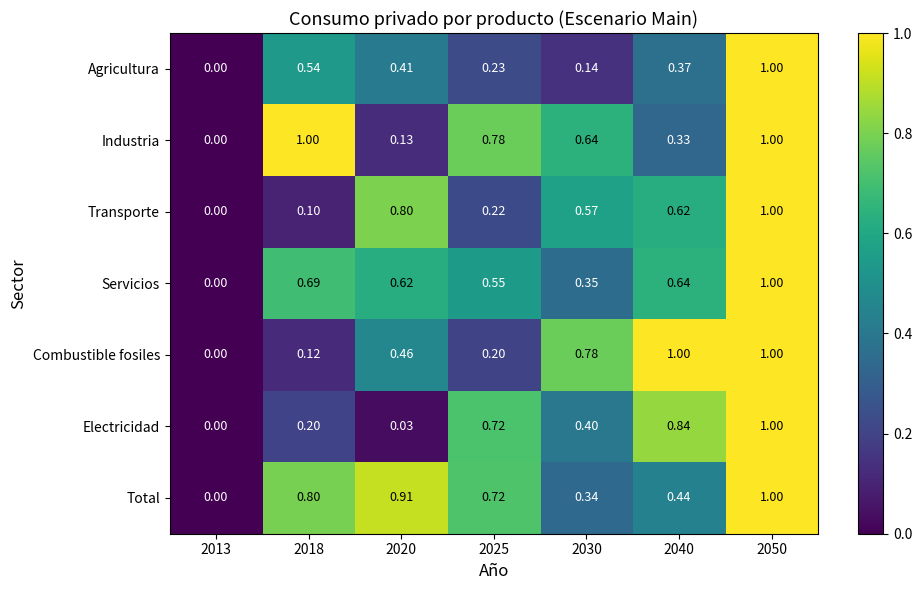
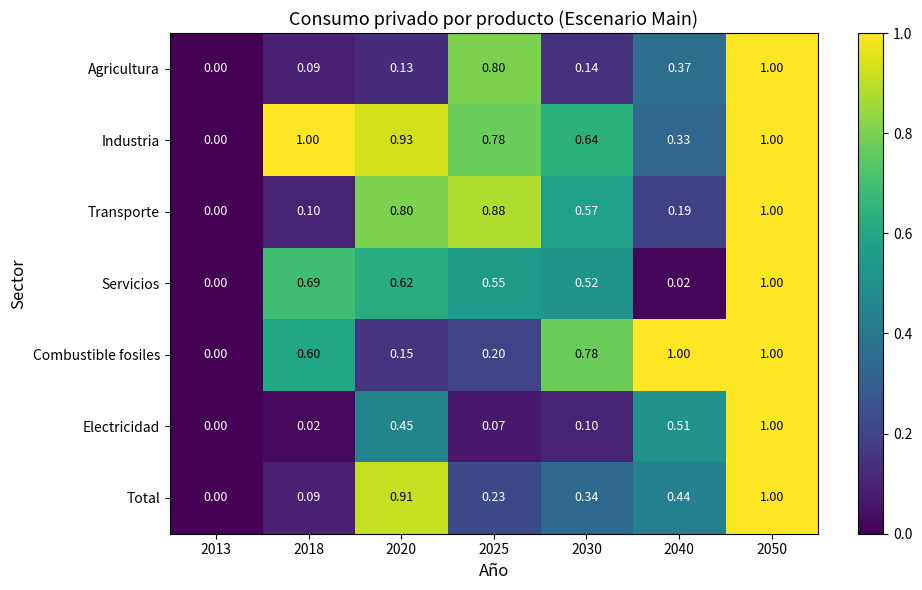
  {
    "Agricultura": {
      "2013": 0.00,
-     "2018": 0.54,
-     "2020": 0.41,
-     "2025": 0.23,
+     "2018": 0.09,
+     "2020": 0.13,
+     "2025": 0.80,
      "2030": 0.14,
      "2040": 0.37,
      "2050": 1.00
    },
    "Industria": {
      "2013": 0.00,
      "2018": 1.00,
-     "2020": 0.13,
+     "2020": 0.93,
      "2025": 0.78,
      "2030": 0.64,
      "2040": 0.33,
      "2050": 1.00
    },
    "Transporte": {
      "2013": 0.00,
      "2018": 0.10,
      "2020": 0.80,
-     "2025": 0.22,
+     "2025": 0.88,
      "2030": 0.57,
-     "2040": 0.62,
+     "2040": 0.19,
      "2050": 1.00
    },
    "Servicios": {
      "2013": 0.00,
      "2018": 0.69,
      "2020": 0.62,
      "2025": 0.55,
-     "2030": 0.35,
-     "2040": 0.64,
+     "2030": 0.52,
+     "2040": 0.02,
      "2050": 1.00
    },
    "Combustible fosiles": {
      "2013": 0.00,
-     "2018": 0.12,
-     "2020": 0.46,
+     "2018": 0.60,
+     "2020": 0.15,
      "2025": 0.20,
      "2030": 0.78,
      "2040": 1.00,
      "2050": 1.00
    },
    "Electricidad": {
      "2013": 0.00,
-     "2018": 0.20,
-     "2020": 0.03,
-     "2025": 0.72,
-     "2030": 0.40,
-     "2040": 0.84,
+     "2018": 0.02,
+     "2020": 0.45,
+     "2025": 0.07,
+     "2030": 0.10,
+     "2040": 0.51,
      "2050": 1.00
    },
    "Total": {
      "2013": 0.00,
-     "2018": 0.80,
+     "2018": 0.09,
      "2020": 0.91,
-     "2025": 0.72,
+     "2025": 0.23,
      "2030": 0.34,
      "2040": 0.44,
      "2050": 1.00
    }
  }
